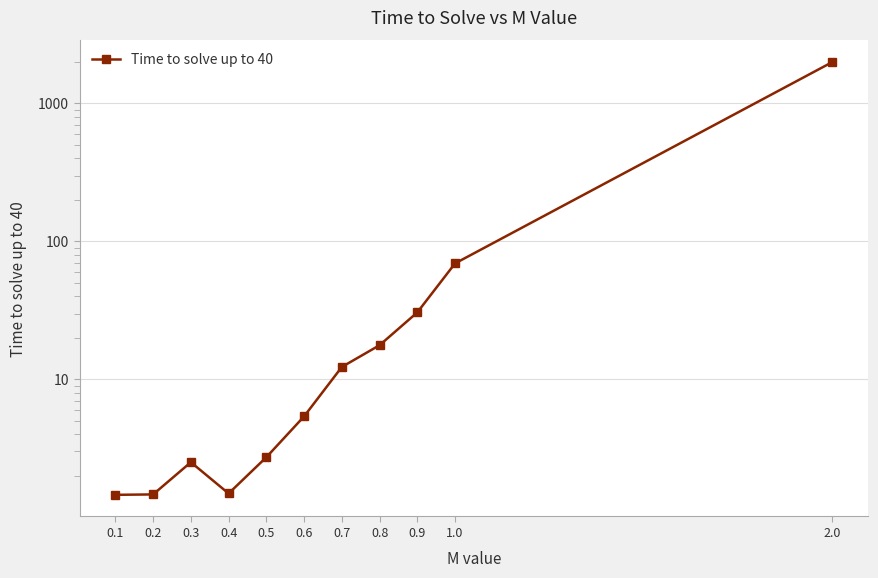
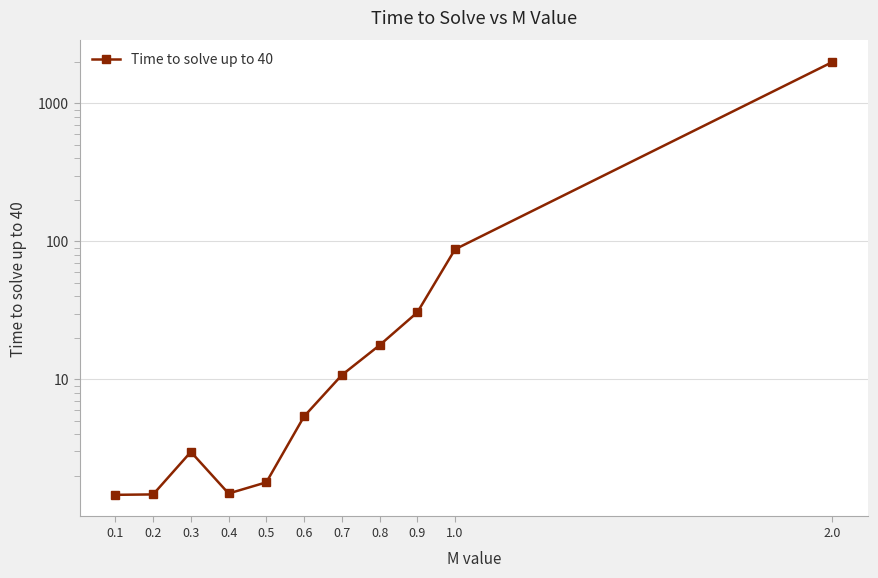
  {
    "0.1": 1.5,
    "0.2": 1.5,
-   "0.3": 2.5,
+   "0.3": 3.0,
    "0.4": 1.5,
-   "0.5": 2.7,
+   "0.5": 1.8,
    "0.6": 5.4,
-   "0.7": 12,
+   "0.7": 11,
    "0.8": 18,
    "0.9": 31,
-   "1.0": 70,
+   "1.0": 90,
    "2.0": 2000
  }
